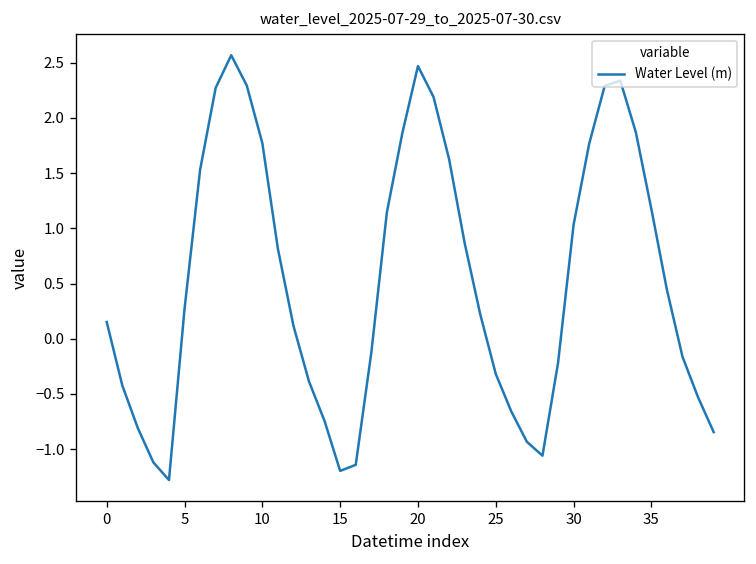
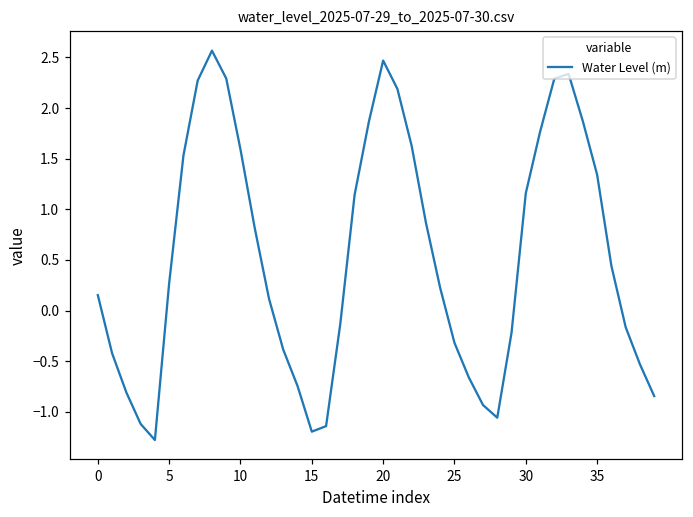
  {
    "0": 0.2,
    "5": 0.3,
-   "10": 1.8,
+   "10": 1.6,
    "15": -1.2,
    "20": 2.5,
    "25": -0.3,
-   "30": 1.0,
-   "35": 1.2
+   "30": 1.2,
+   "35": 1.3
  }
